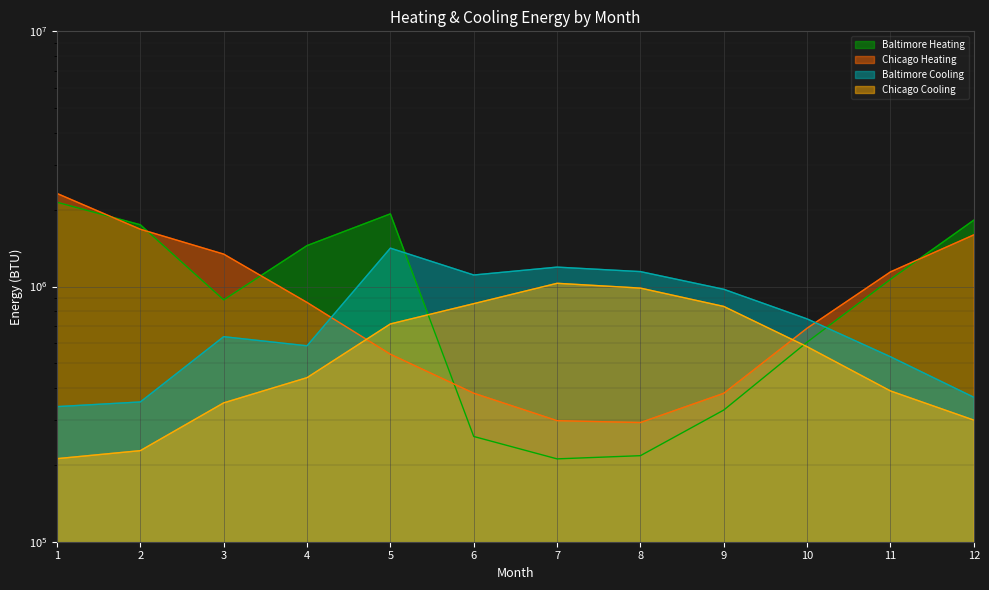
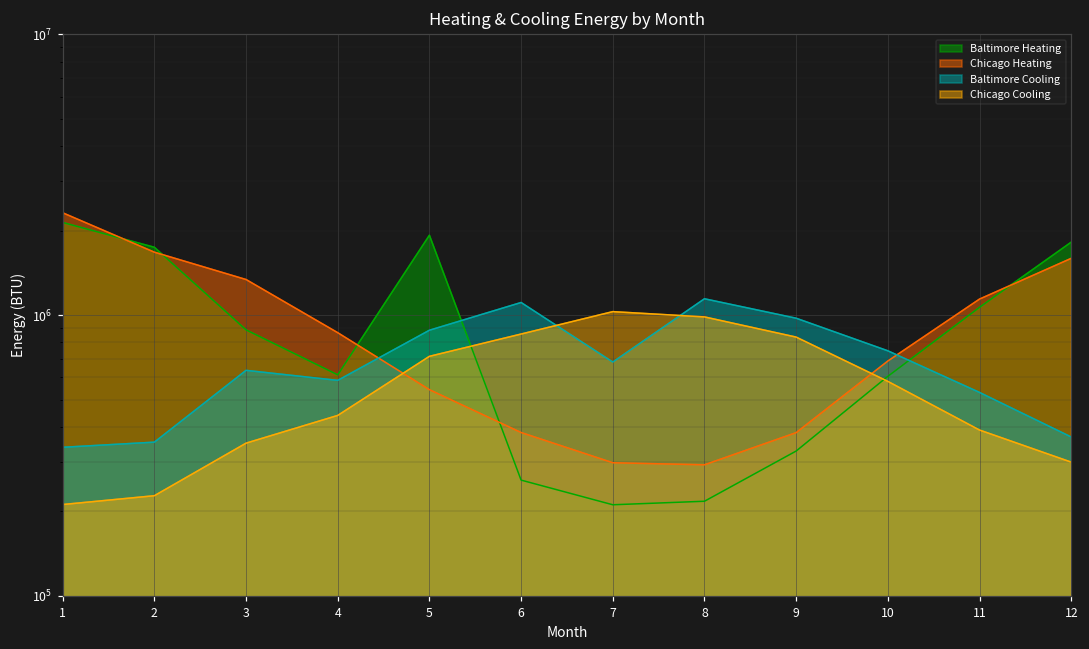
  {
    "Baltimore Heating": {
      "1": 2100000,
      "2": 1700000,
      "3": 890000,
-     "4": 1400000,
+     "4": 610000,
      "5": 1900000,
      "6": 260000,
      "7": 210000,
      "8": 220000,
      "9": 330000,
      "10": 610000,
      "11": 1070000,
      "12": 1800000
    },
    "Baltimore Cooling": {
      "1": 340000,
      "2": 350000,
      "3": 640000,
      "4": 590000,
-     "5": 1400000,
+     "5": 880000,
      "6": 1100000,
-     "7": 1200000,
+     "7": 680000,
      "8": 1100000,
      "9": 980000,
      "10": 750000,
      "11": 530000,
      "12": 370000
    }
  }
